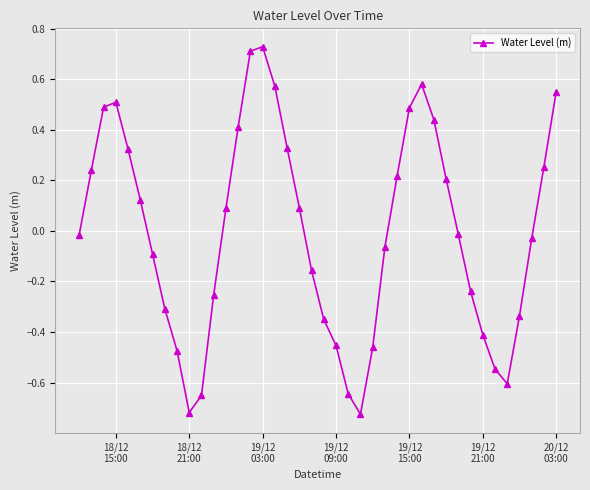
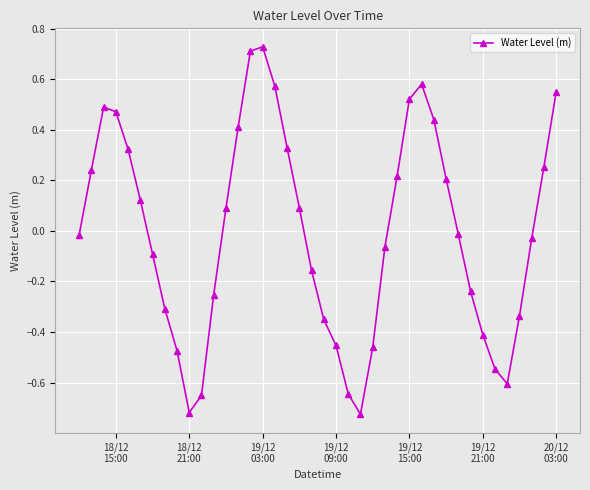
  {
-   "18/12 15:00": 0.51,
+   "18/12 15:00": 0.47,
    "18/12 21:00": -0.72,
    "19/12 03:00": 0.73,
    "19/12 09:00": -0.45,
-   "19/12 15:00": 0.49,
+   "19/12 15:00": 0.52,
    "19/12 21:00": -0.41,
    "20/12 03:00": 0.55
  }
